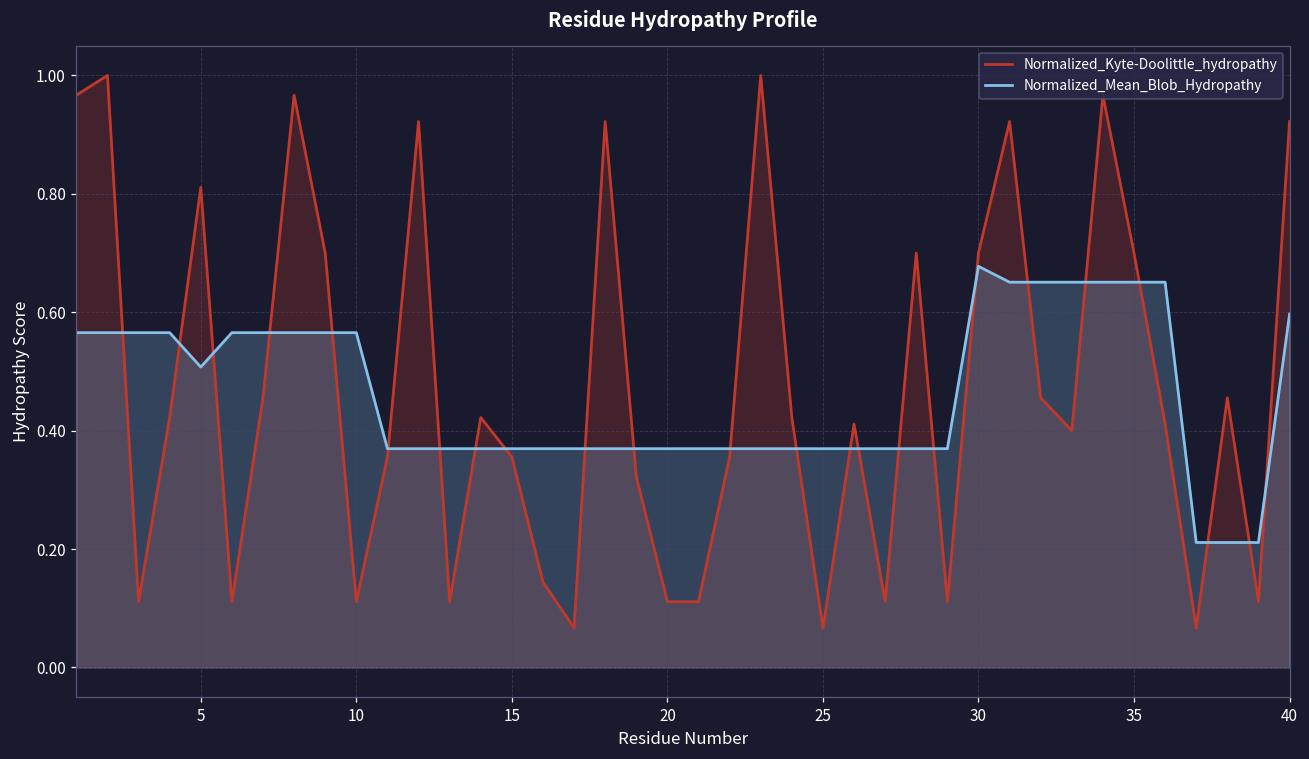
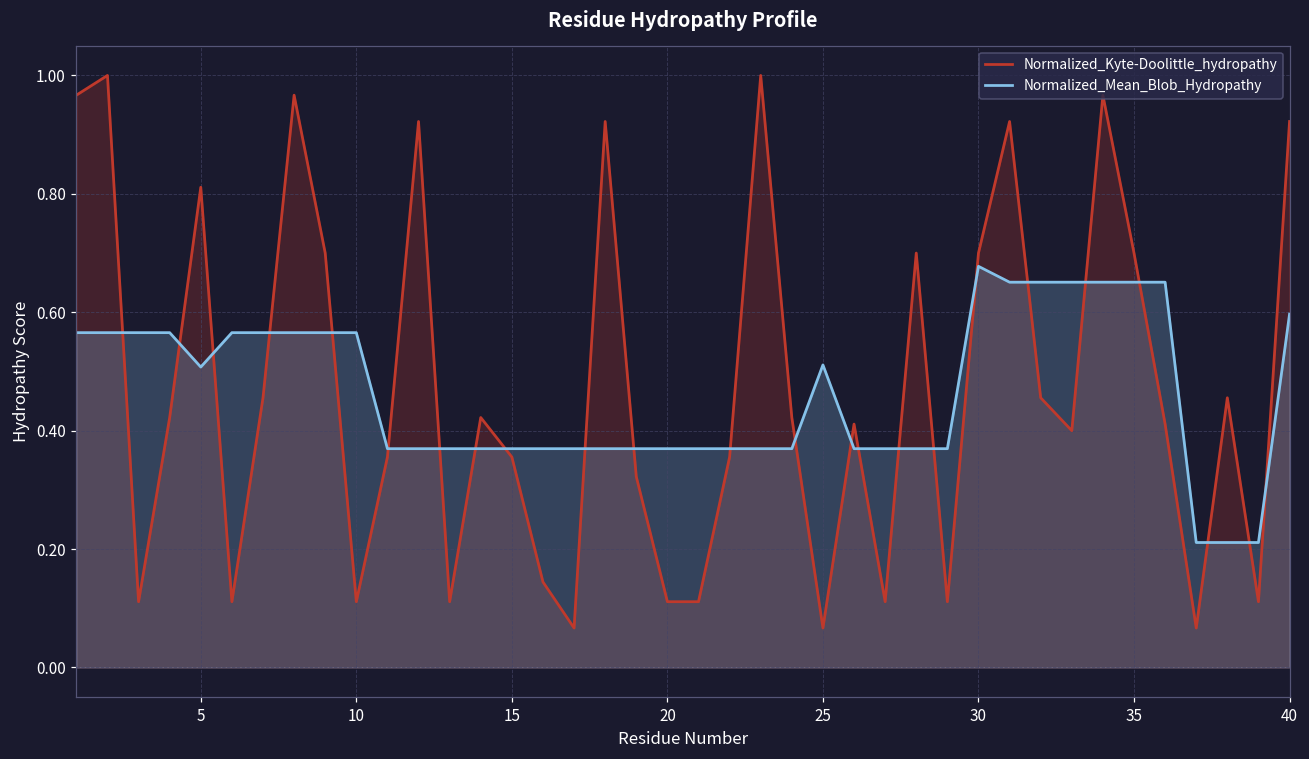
  {
    "Normalized_Kyte-Doolittle_hydropathy": {
      "5": 0.81,
      "10": 0.11,
      "15": 0.36,
      "20": 0.11,
      "25": 0.07,
      "30": 0.70,
      "35": 0.70,
      "40": 0.92
    },
    "Normalized_Mean_Blob_Hydropathy": {
      "5": 0.51,
      "10": 0.57,
      "15": 0.37,
      "20": 0.37,
-     "25": 0.37,
+     "25": 0.51,
      "30": 0.68,
      "35": 0.65,
      "40": 0.60
    }
  }
